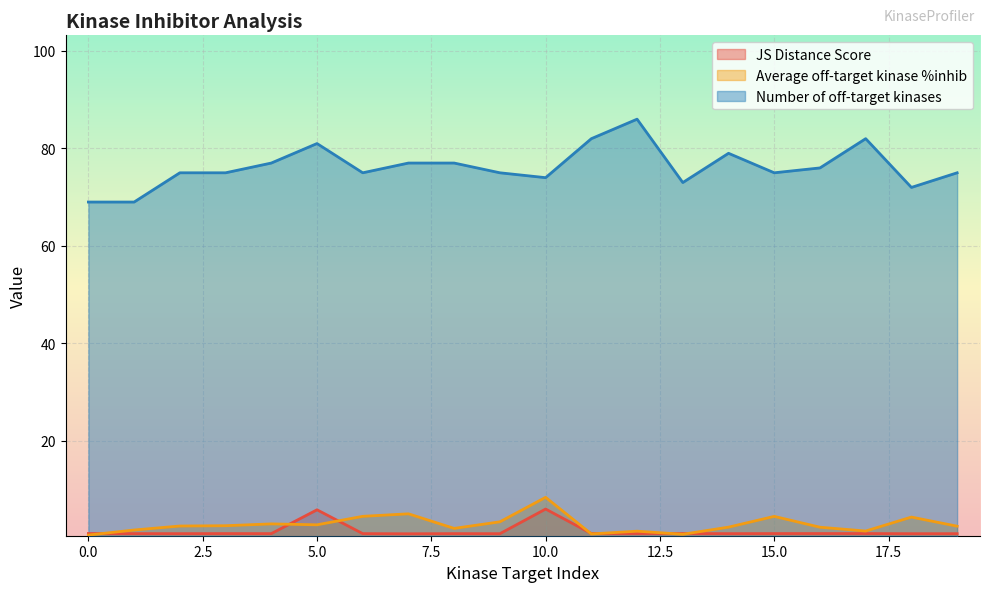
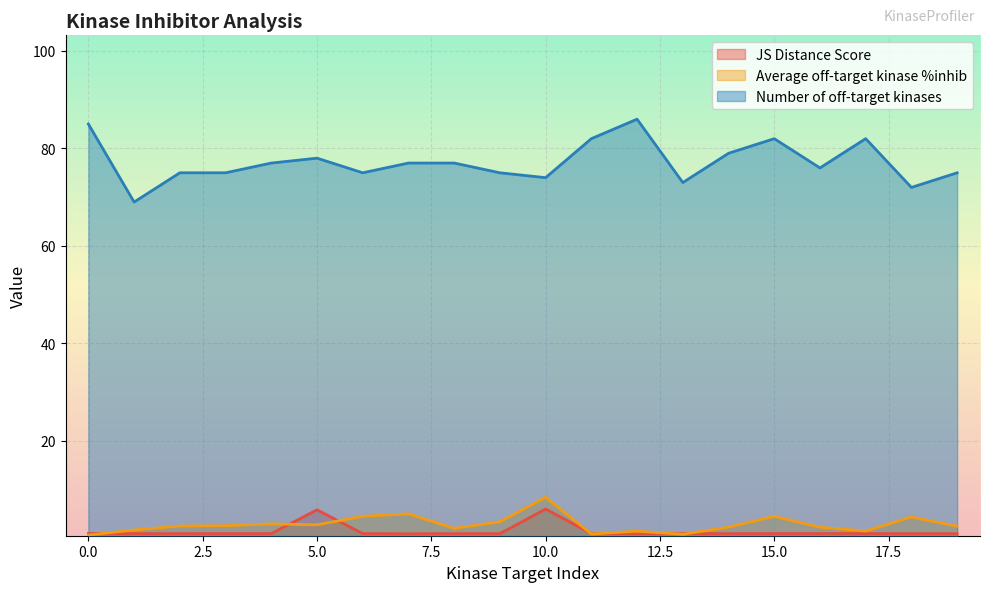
  {
    "JS Distance Score": {
      "5.0": 6,
      "10.0": 6,
      "15.0": 1
    },
    "Average off-target kinase %inhib": {
      "5.0": 3,
      "10.0": 8,
      "15.0": 5
    },
    "Number of off-target kinases": {
-     "0.0": 69,
-     "5.0": 81,
+     "0.0": 85,
+     "5.0": 78,
      "10.0": 74,
-     "15.0": 75
+     "15.0": 82
    }
  }
